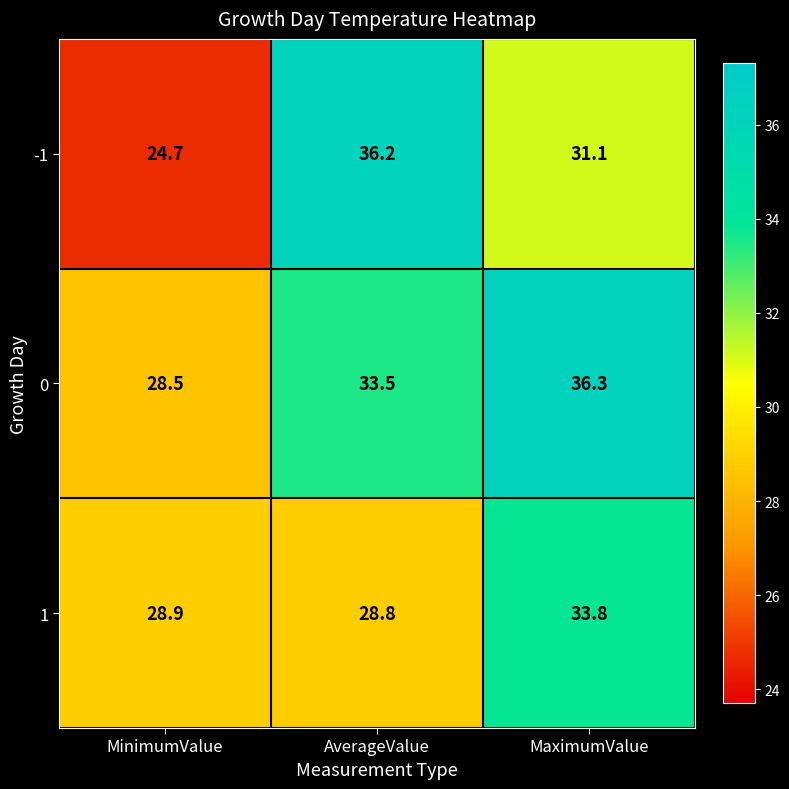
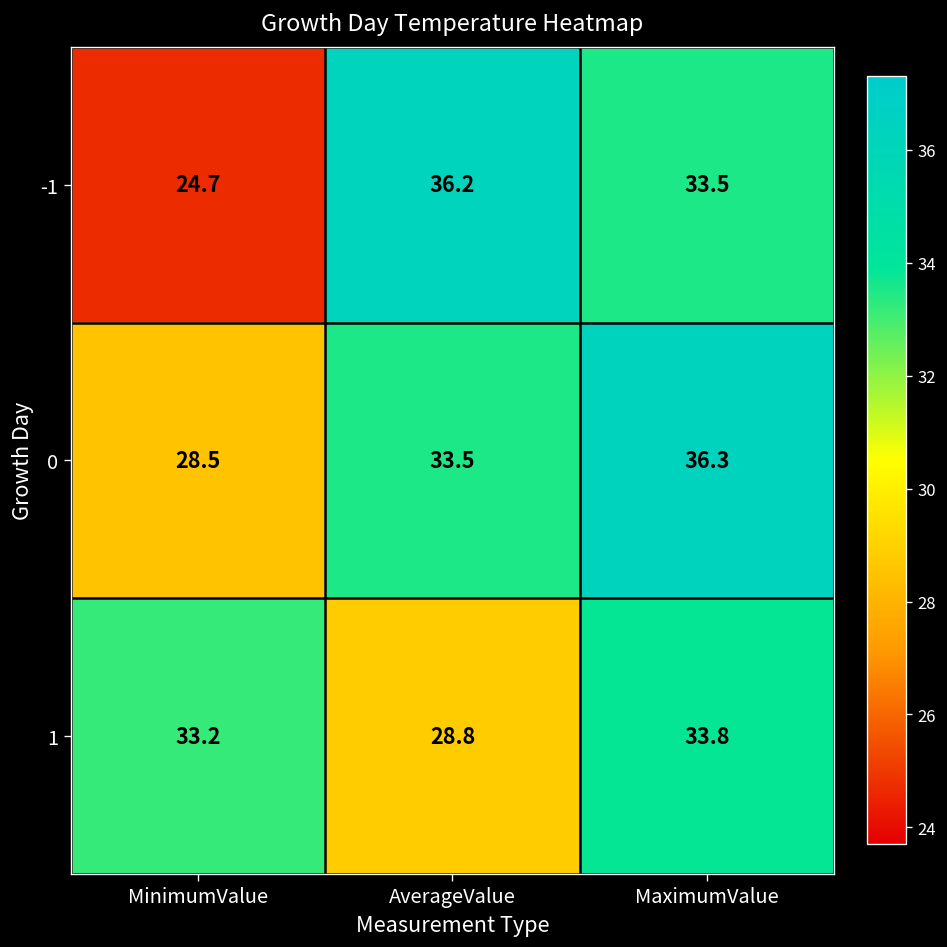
  {
    "-1": {
      "MinimumValue": 24.7,
      "AverageValue": 36.2,
-     "MaximumValue": 31.1
+     "MaximumValue": 33.5
    },
    "0": {
      "MinimumValue": 28.5,
      "AverageValue": 33.5,
      "MaximumValue": 36.3
    },
    "1": {
-     "MinimumValue": 28.9,
+     "MinimumValue": 33.2,
      "AverageValue": 28.8,
      "MaximumValue": 33.8
    }
  }
